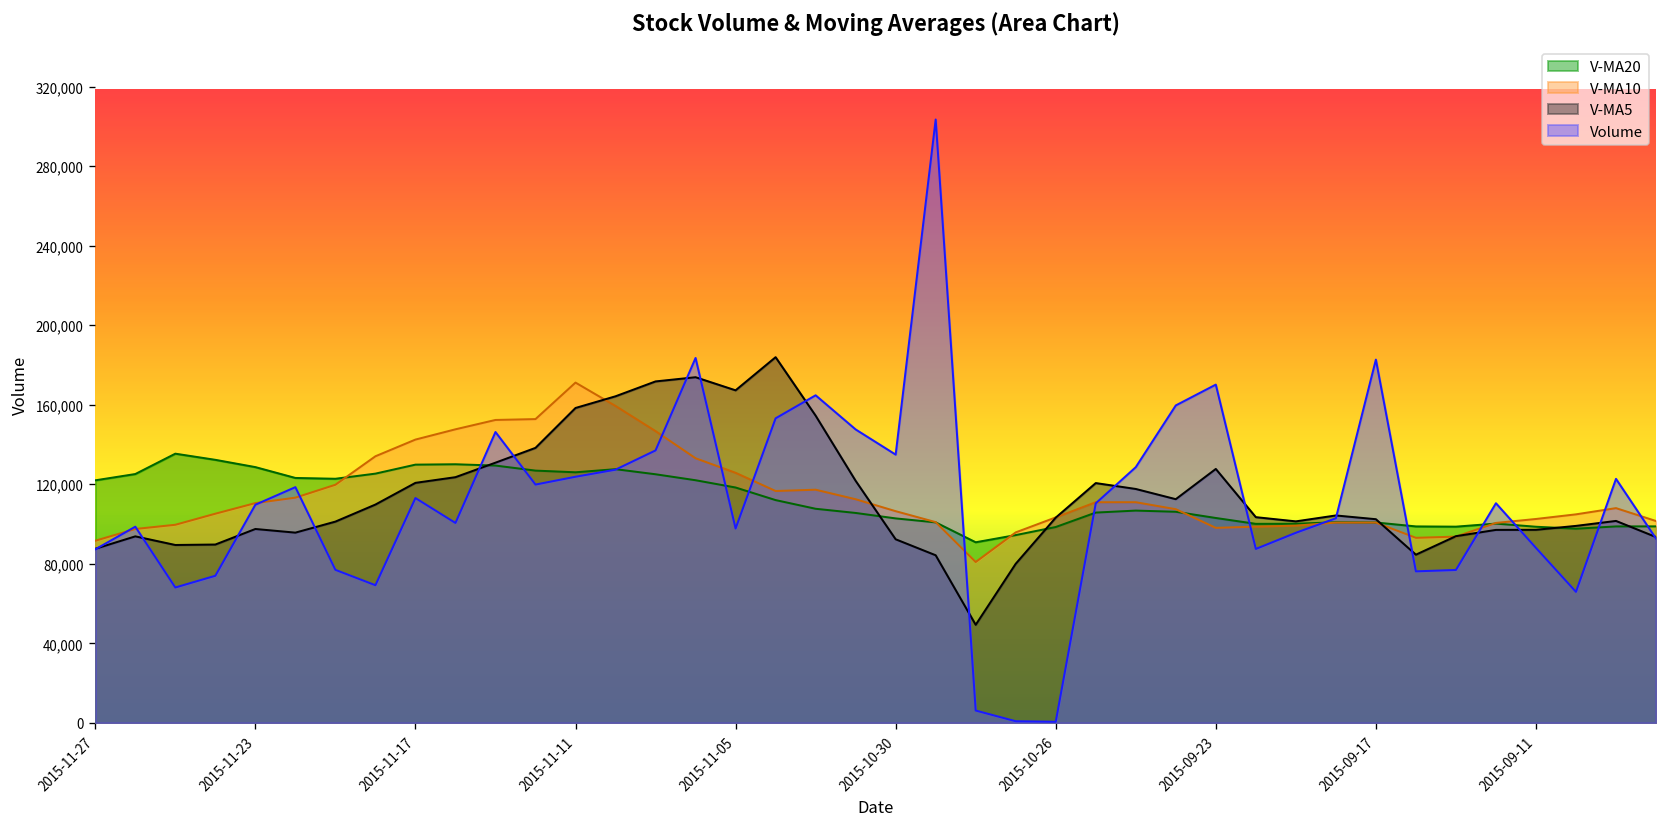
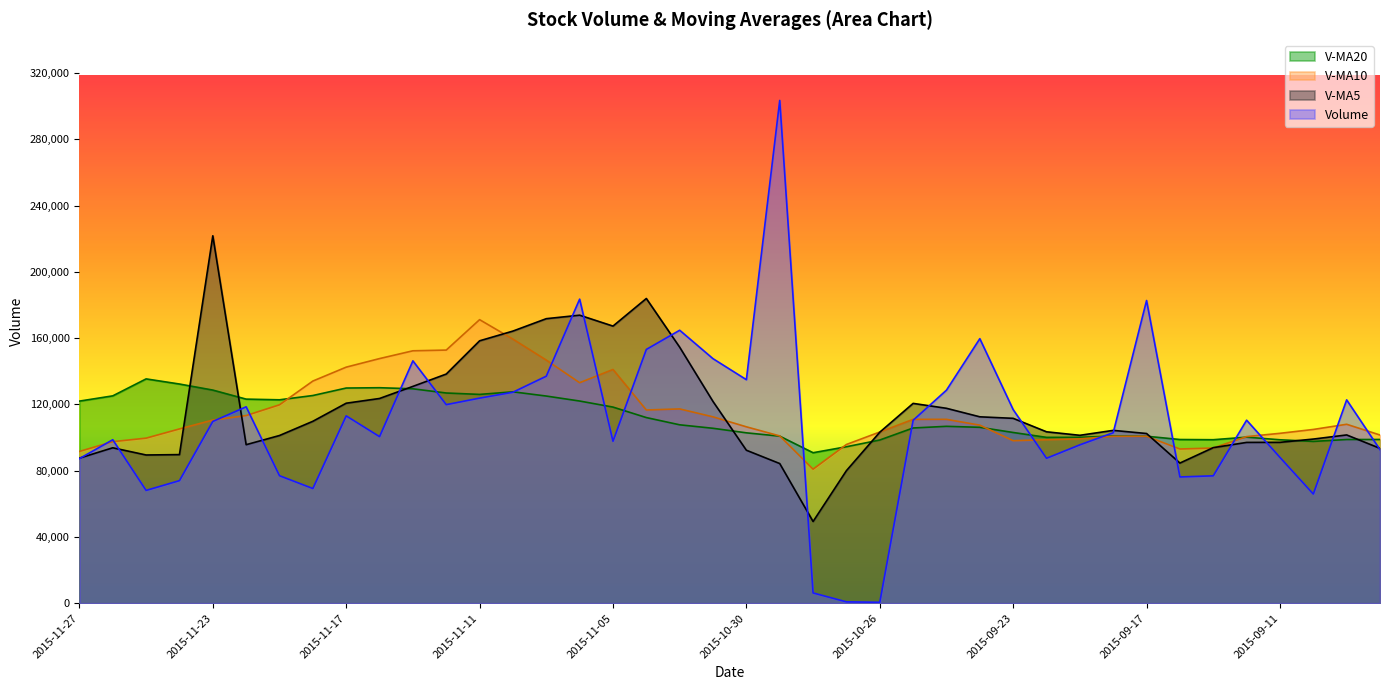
  {
    "V-MA20": {
      "2015-11-27": "122,000",
      "2015-11-23": "129,000",
      "2015-11-17": "130,000",
      "2015-11-11": "126,000",
      "2015-11-05": "118,000",
      "2015-10-30": "103,000",
      "2015-10-26": "99,000",
      "2015-09-23": "103,000"
    },
    "V-MA10": {
      "2015-11-27": "92,000",
      "2015-11-17": "142,000",
      "2015-11-11": "171,000",
-     "2015-11-05": "126,000",
+     "2015-11-05": "141,000",
      "2015-10-30": "106,000",
      "2015-09-23": "98,000",
      "2015-09-11": "103,000"
    },
    "V-MA5": {
-     "2015-11-23": "98,000",
+     "2015-11-23": "222,000",
      "2015-11-17": "121,000",
      "2015-11-11": "158,000",
      "2015-11-05": "167,000",
      "2015-10-30": "92,000",
-     "2015-09-23": "128,000",
+     "2015-09-23": "112,000",
      "2015-09-17": "102,000"
    },
    "Volume": {
      "2015-11-17": "113,000",
      "2015-11-11": "124,000",
      "2015-11-05": "98,000",
      "2015-10-30": "135,000",
      "2015-10-26": "1,000",
-     "2015-09-23": "170,000",
+     "2015-09-23": "117,000",
      "2015-09-17": "183,000",
      "2015-09-11": "88,000"
    }
  }
